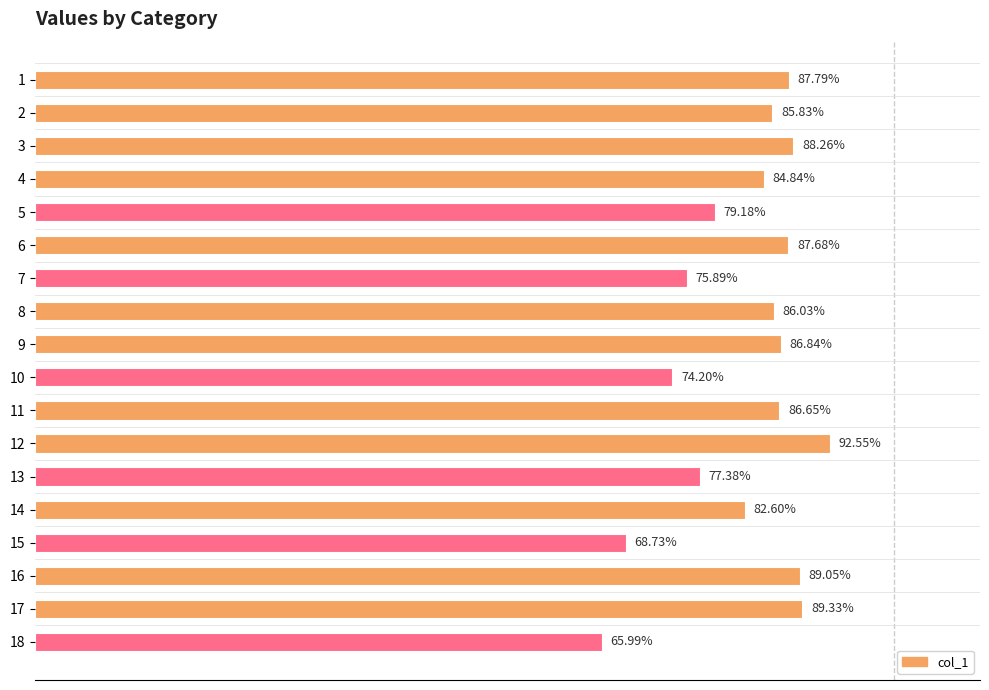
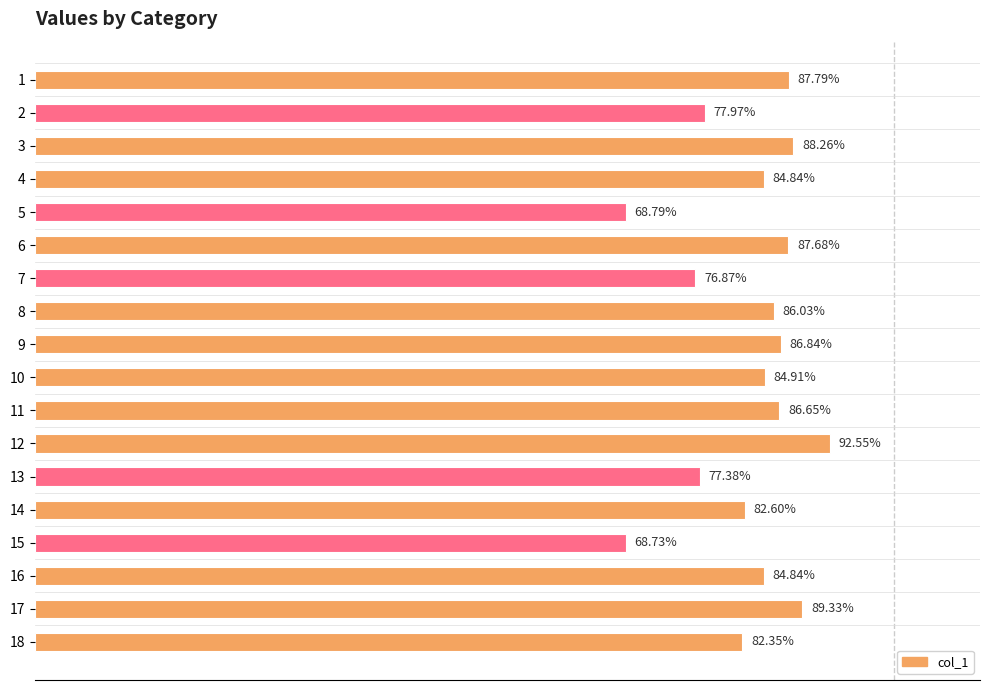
  {
    "1": "87.79%",
-   "2": "85.83%",
+   "2": "77.97%",
    "3": "88.26%",
    "4": "84.84%",
-   "5": "79.18%",
+   "5": "68.79%",
    "6": "87.68%",
-   "7": "75.89%",
+   "7": "76.87%",
    "8": "86.03%",
    "9": "86.84%",
-   "10": "74.20%",
+   "10": "84.91%",
    "11": "86.65%",
    "12": "92.55%",
    "13": "77.38%",
    "14": "82.60%",
    "15": "68.73%",
-   "16": "89.05%",
+   "16": "84.84%",
    "17": "89.33%",
-   "18": "65.99%"
+   "18": "82.35%"
  }
